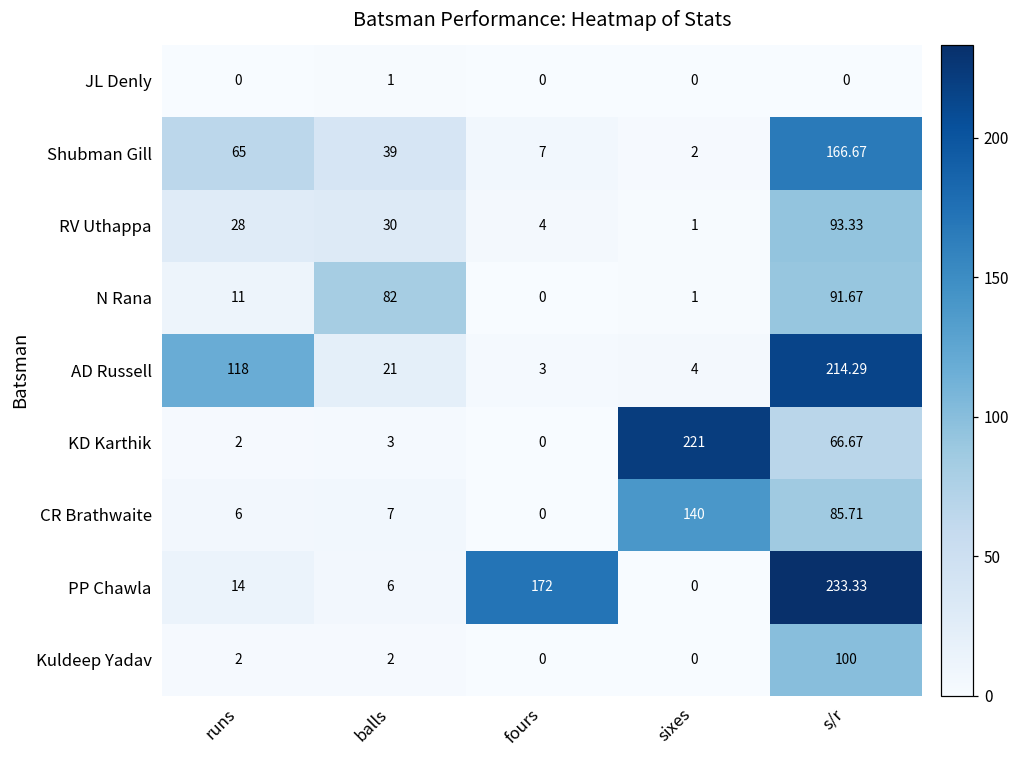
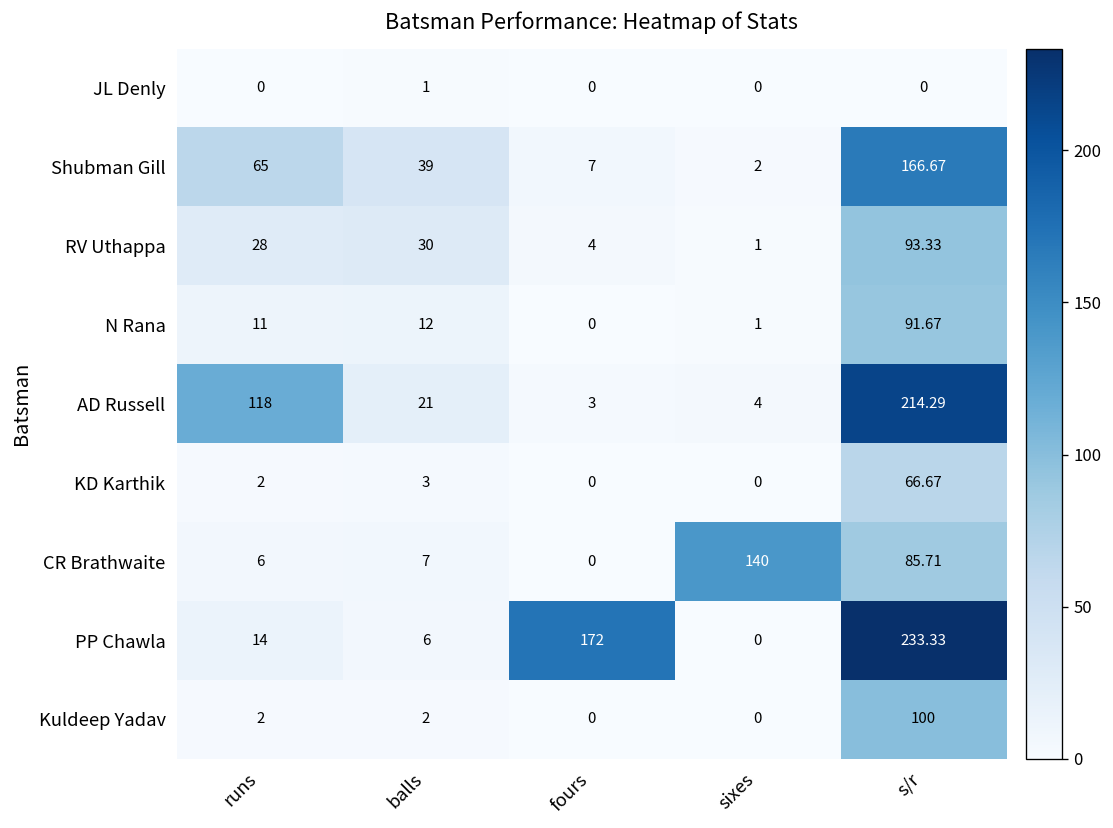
  {
    "JL Denly": {
      "runs": 0,
      "balls": 1,
      "fours": 0,
      "sixes": 0,
      "s/r": 0
    },
    "Shubman Gill": {
      "runs": 65,
      "balls": 39,
      "fours": 7,
      "sixes": 2,
      "s/r": 166.67
    },
    "RV Uthappa": {
      "runs": 28,
      "balls": 30,
      "fours": 4,
      "sixes": 1,
      "s/r": 93.33
    },
    "N Rana": {
      "runs": 11,
-     "balls": 82,
+     "balls": 12,
      "fours": 0,
      "sixes": 1,
      "s/r": 91.67
    },
    "AD Russell": {
      "runs": 118,
      "balls": 21,
      "fours": 3,
      "sixes": 4,
      "s/r": 214.29
    },
    "KD Karthik": {
      "runs": 2,
      "balls": 3,
      "fours": 0,
-     "sixes": 221,
+     "sixes": 0,
      "s/r": 66.67
    },
    "CR Brathwaite": {
      "runs": 6,
      "balls": 7,
      "fours": 0,
      "sixes": 140,
      "s/r": 85.71
    },
    "PP Chawla": {
      "runs": 14,
      "balls": 6,
      "fours": 172,
      "sixes": 0,
      "s/r": 233.33
    },
    "Kuldeep Yadav": {
      "runs": 2,
      "balls": 2,
      "fours": 0,
      "sixes": 0,
      "s/r": 100
    }
  }
